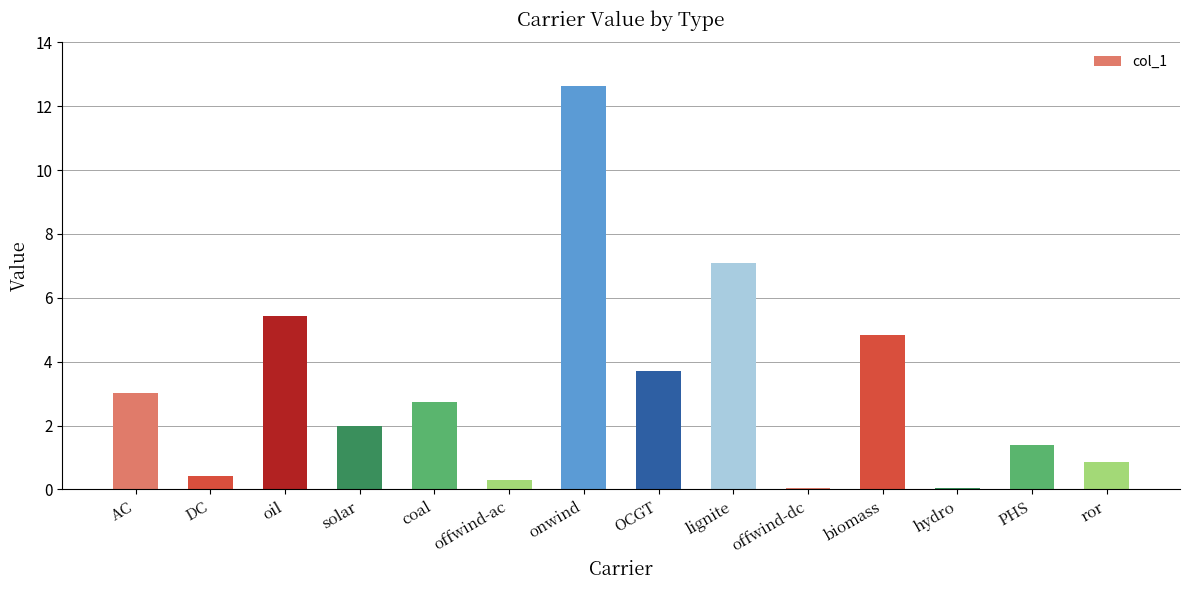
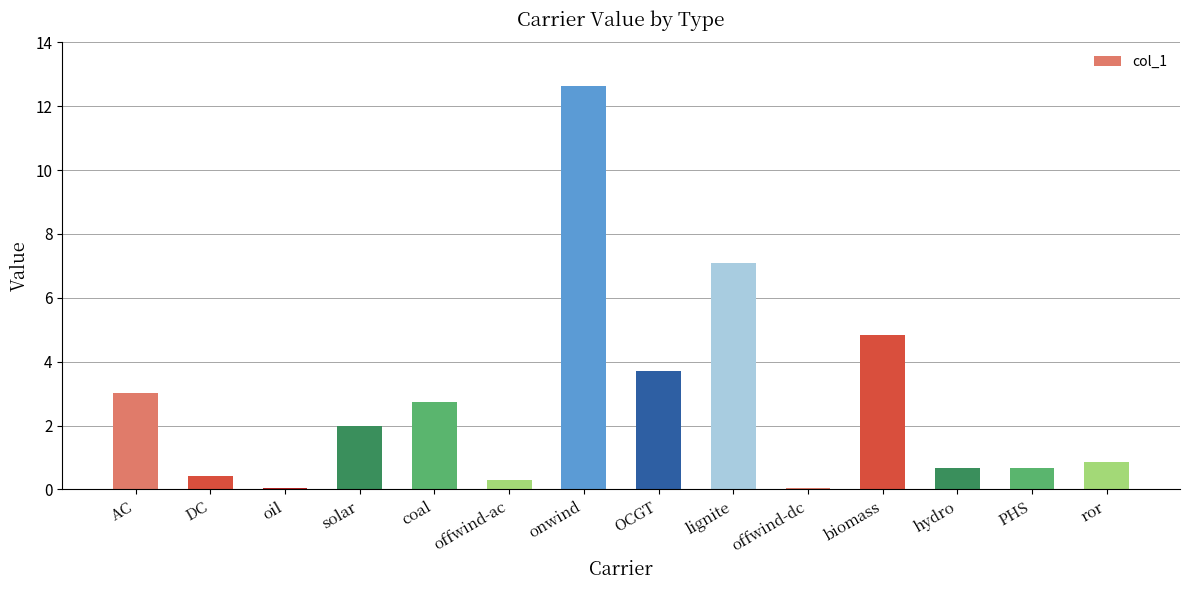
  {
    "AC": 3.0,
    "DC": 0.4,
-   "oil": 5.4,
+   "oil": 0.0,
    "solar": 2.0,
    "coal": 2.8,
    "offwind-ac": 0.3,
    "onwind": 12.6,
    "OCGT": 3.7,
    "lignite": 7.1,
    "biomass": 4.8,
-   "hydro": 0.1,
-   "PHS": 1.4,
+   "hydro": 0.7,
+   "PHS": 0.7,
    "ror": 0.9
  }
